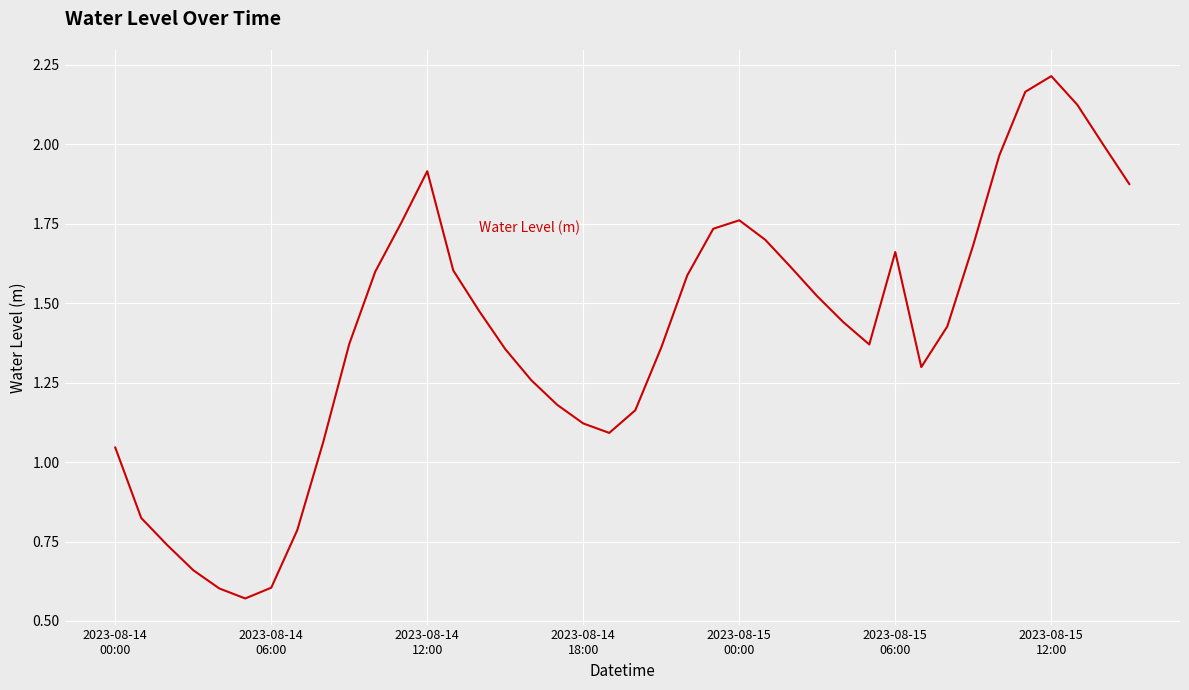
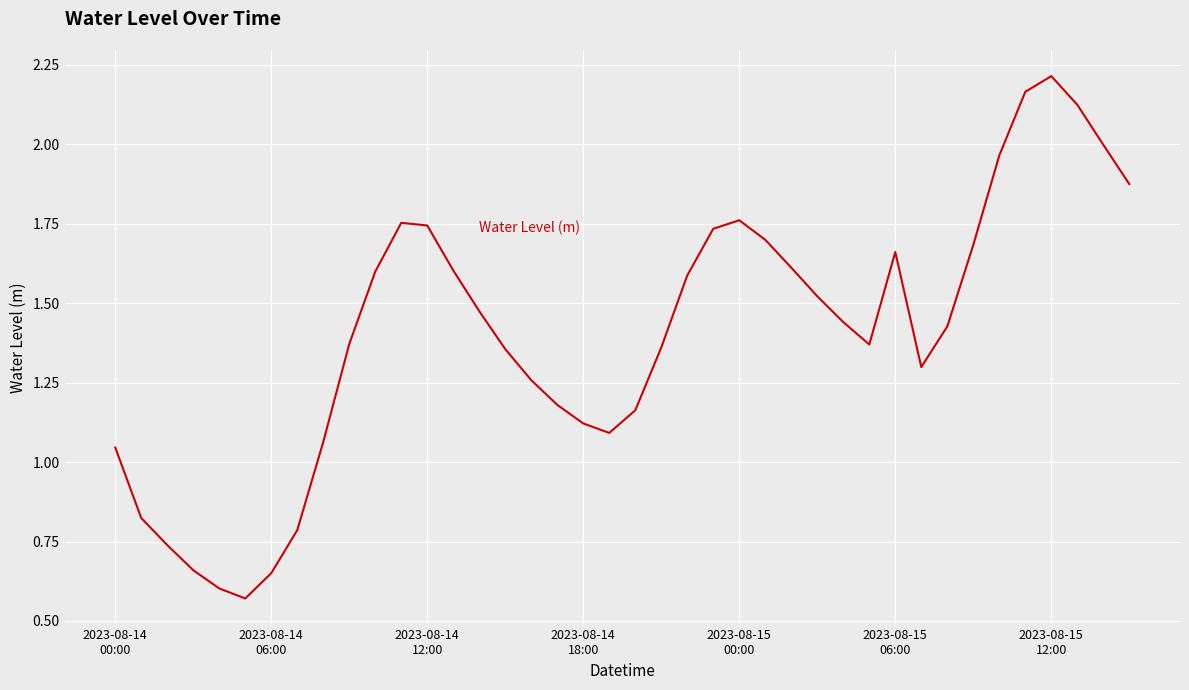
  {
    "2023-08-14 00:00": 1.05,
-   "2023-08-14 06:00": 0.60,
-   "2023-08-14 12:00": 1.92,
+   "2023-08-14 06:00": 0.65,
+   "2023-08-14 12:00": 1.74,
    "2023-08-14 18:00": 1.12,
    "2023-08-15 00:00": 1.76,
    "2023-08-15 06:00": 1.66,
    "2023-08-15 12:00": 2.21
  }
